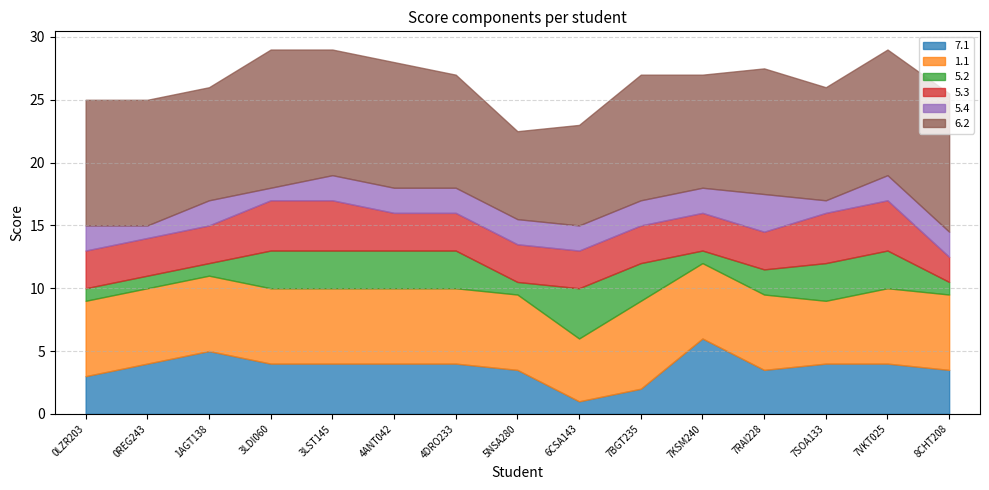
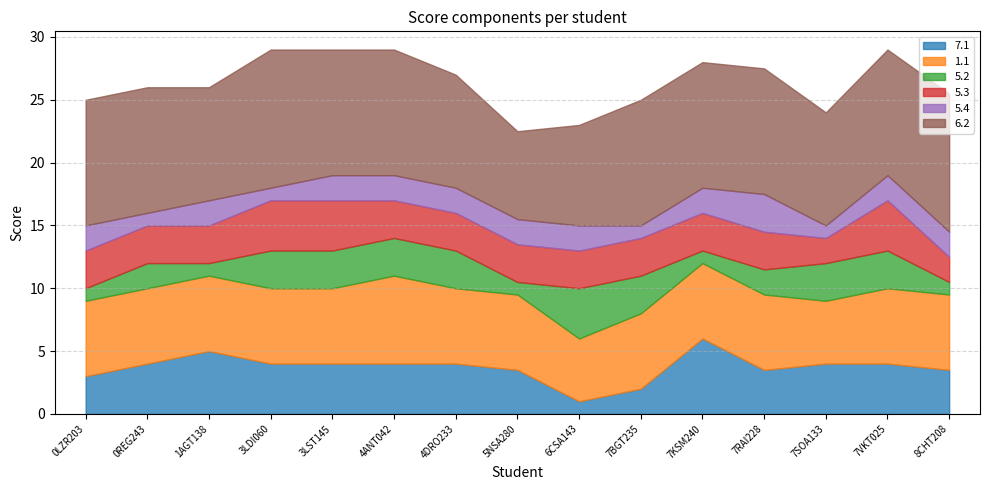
  {
    "7.1": {
      "0LZR203": 3,
      "0REG243": 4,
      "1AGT138": 5,
      "3LDI060": 4,
      "3LST145": 4,
      "4ANT042": 4,
      "4DRO233": 4,
      "5NSA280": 3.5,
      "6CSA143": 1,
      "7BGT235": 2,
      "7KSM240": 6,
      "7RAI228": 3.5,
      "7SOA133": 4,
      "7VKT025": 4,
      "8CHT208": 3.5
    },
    "1.1": {
      "0LZR203": 6,
      "0REG243": 6,
      "1AGT138": 6,
      "3LDI060": 6,
      "3LST145": 6,
-     "4ANT042": 6,
+     "4ANT042": 7,
      "4DRO233": 6,
      "5NSA280": 6,
      "6CSA143": 5,
-     "7BGT235": 7,
+     "7BGT235": 6,
      "7KSM240": 6,
      "7RAI228": 6,
      "7SOA133": 5,
      "7VKT025": 6,
      "8CHT208": 6
    },
    "5.2": {
      "0LZR203": 1,
-     "0REG243": 1,
+     "0REG243": 2,
      "1AGT138": 1,
      "3LDI060": 3,
      "3LST145": 3,
      "4ANT042": 3,
      "4DRO233": 3,
      "5NSA280": 1,
      "6CSA143": 4,
      "7BGT235": 3,
      "7KSM240": 1,
      "7RAI228": 2,
      "7SOA133": 3,
      "7VKT025": 3,
      "8CHT208": 1
    },
    "5.3": {
      "0LZR203": 3,
      "0REG243": 3,
      "1AGT138": 3,
      "3LDI060": 4,
      "3LST145": 4,
      "4ANT042": 3,
      "4DRO233": 3,
      "5NSA280": 3,
      "6CSA143": 3,
      "7BGT235": 3,
      "7KSM240": 3,
      "7RAI228": 3,
-     "7SOA133": 4,
+     "7SOA133": 2,
      "7VKT025": 4,
      "8CHT208": 2
    },
    "5.4": {
      "0LZR203": 2,
      "0REG243": 1,
      "1AGT138": 2,
      "3LDI060": 1,
      "3LST145": 2,
      "4ANT042": 2,
      "4DRO233": 2,
      "5NSA280": 2,
      "6CSA143": 2,
-     "7BGT235": 2,
+     "7BGT235": 1,
      "7KSM240": 2,
      "7RAI228": 3,
      "7SOA133": 1,
      "7VKT025": 2,
      "8CHT208": 2
    },
    "6.2": {
      "0LZR203": 10,
      "0REG243": 10,
      "1AGT138": 9,
      "3LDI060": 11,
      "3LST145": 10,
      "4ANT042": 10,
      "4DRO233": 9,
      "5NSA280": 7,
      "6CSA143": 8,
      "7BGT235": 10,
-     "7KSM240": 9,
+     "7KSM240": 10,
      "7RAI228": 10,
      "7SOA133": 9,
      "7VKT025": 10
    }
  }
